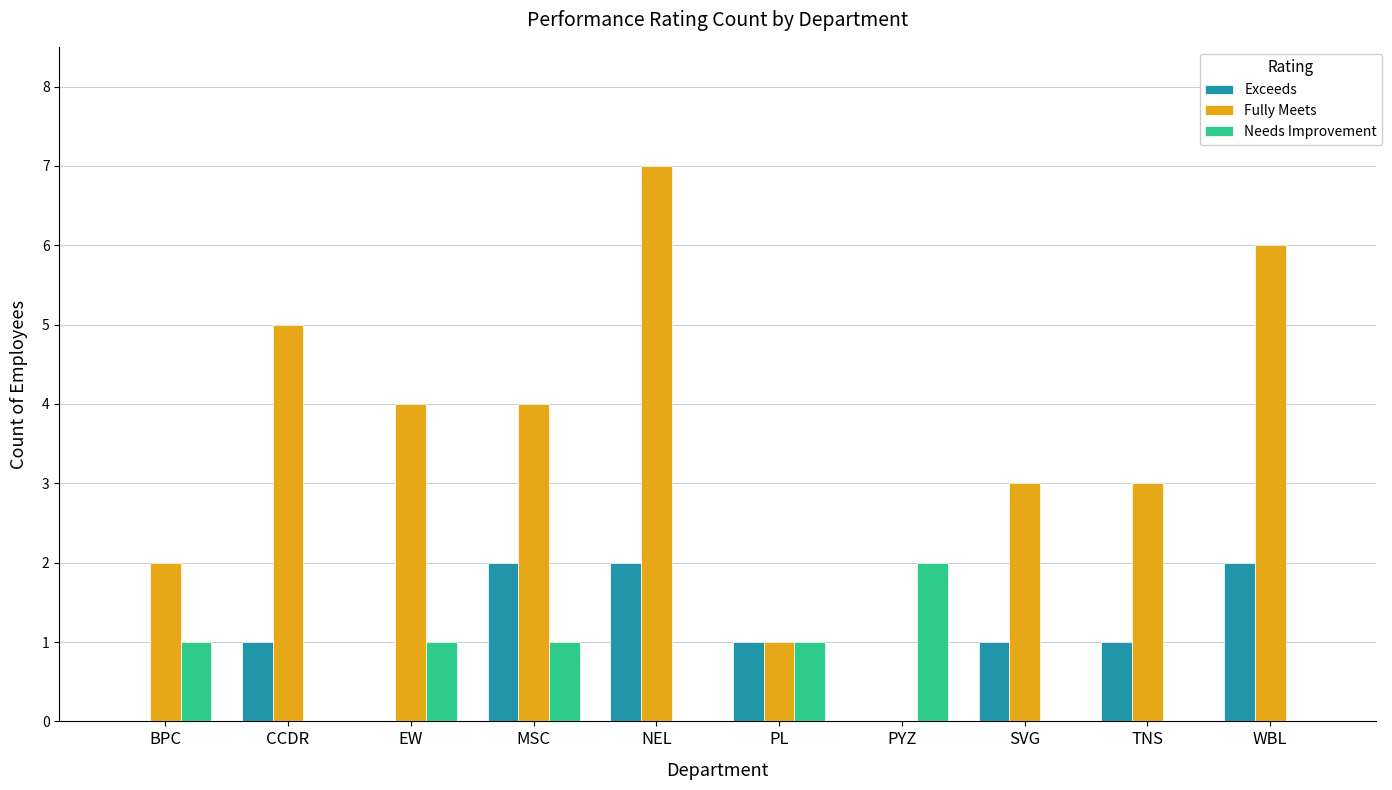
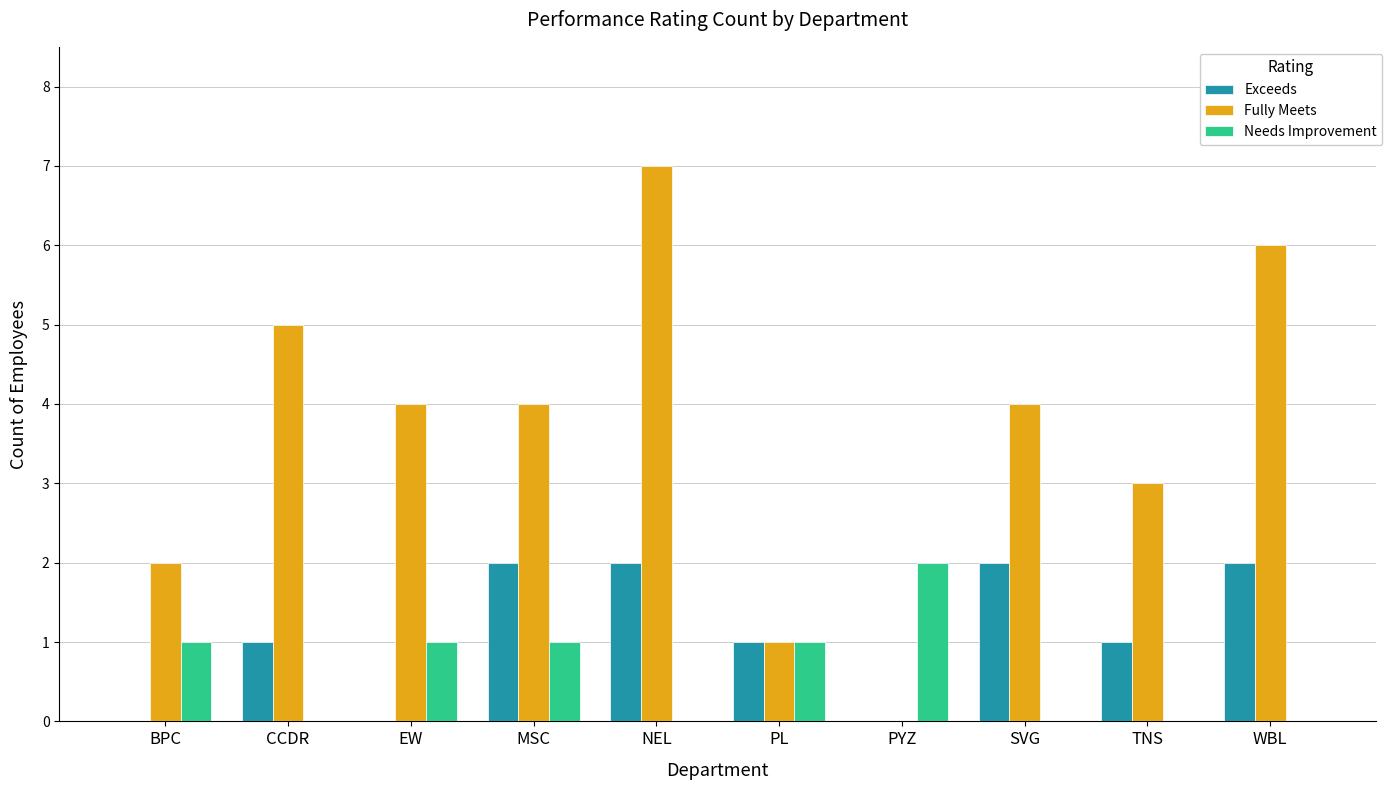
  {
    "Exceeds": {
      "BPC": 0,
      "CCDR": 1,
      "EW": 0,
      "MSC": 2,
      "NEL": 2,
      "PL": 1,
      "PYZ": 0,
-     "SVG": 1,
+     "SVG": 2,
      "TNS": 1,
      "WBL": 2
    },
    "Fully Meets": {
      "BPC": 2,
      "CCDR": 5,
      "EW": 4,
      "MSC": 4,
      "NEL": 7,
      "PL": 1,
      "PYZ": 0,
-     "SVG": 3,
+     "SVG": 4,
      "TNS": 3,
      "WBL": 6
    },
    "Needs Improvement": {
      "BPC": 1,
      "CCDR": 0,
      "EW": 1,
      "MSC": 1,
      "NEL": 0,
      "PL": 1,
      "PYZ": 2,
      "SVG": 0,
      "TNS": 0,
      "WBL": 0
    }
  }
